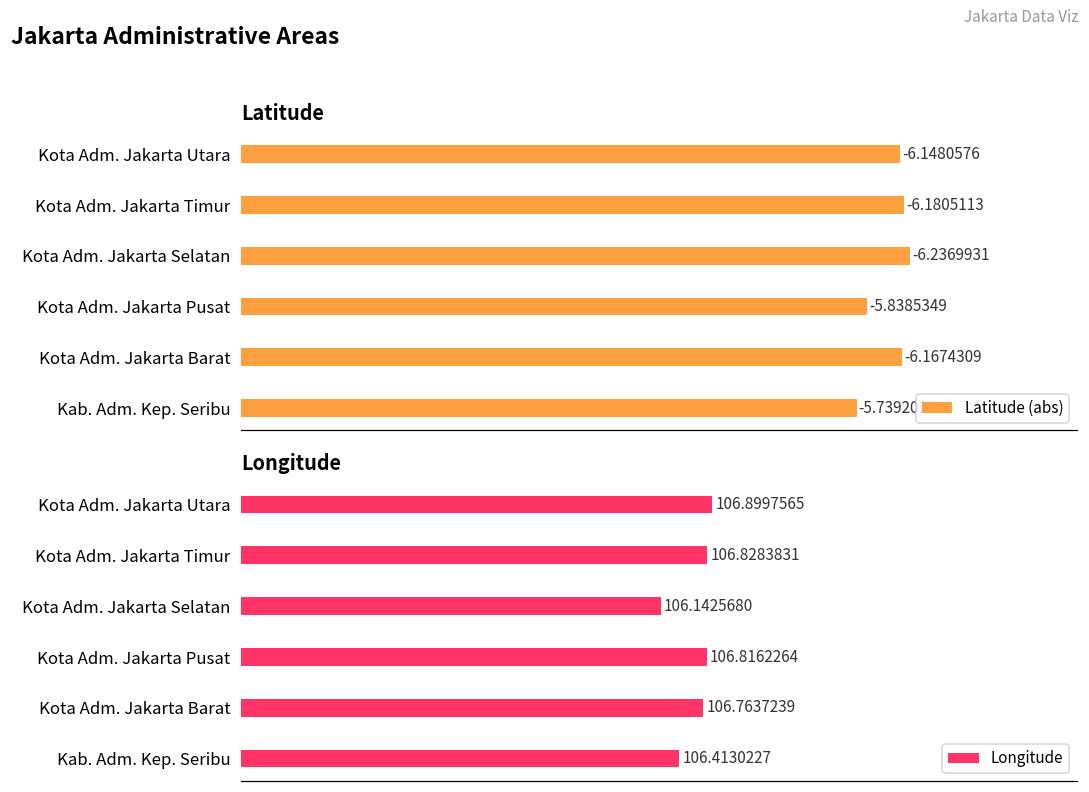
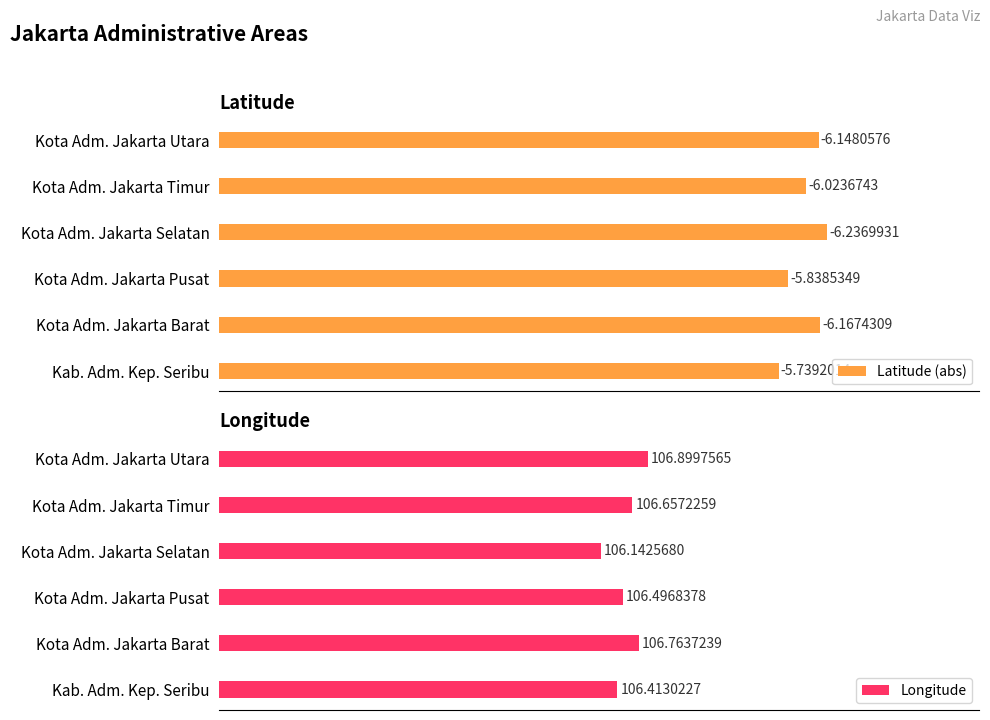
  {
    "Latitude": {
-     "Kota Adm. Jakarta Timur": -6.1805113
+     "Kota Adm. Jakarta Timur": -6.0236743
    },
    "Longitude": {
      "Kota Adm. Jakarta Utara": 106.8997565,
-     "Kota Adm. Jakarta Timur": 106.8283831,
+     "Kota Adm. Jakarta Timur": 106.6572259,
      "Kota Adm. Jakarta Selatan": 106.1425680,
-     "Kota Adm. Jakarta Pusat": 106.8162264,
+     "Kota Adm. Jakarta Pusat": 106.4968378,
      "Kota Adm. Jakarta Barat": 106.7637239,
      "Kab. Adm. Kep. Seribu": 106.4130227
    }
  }
